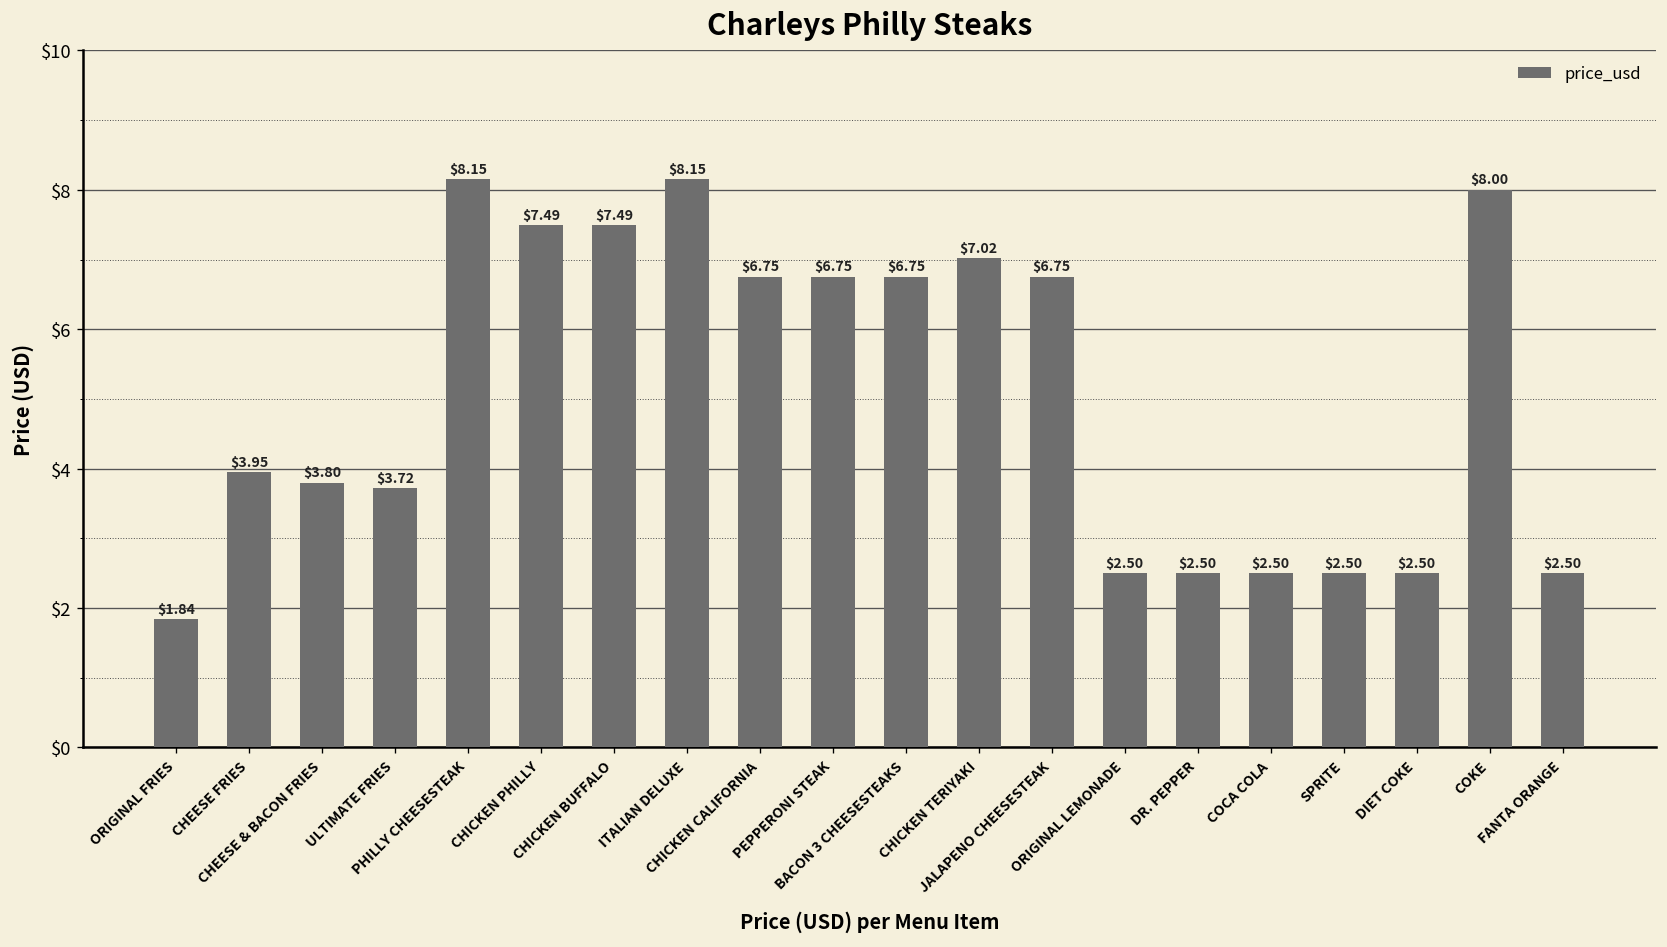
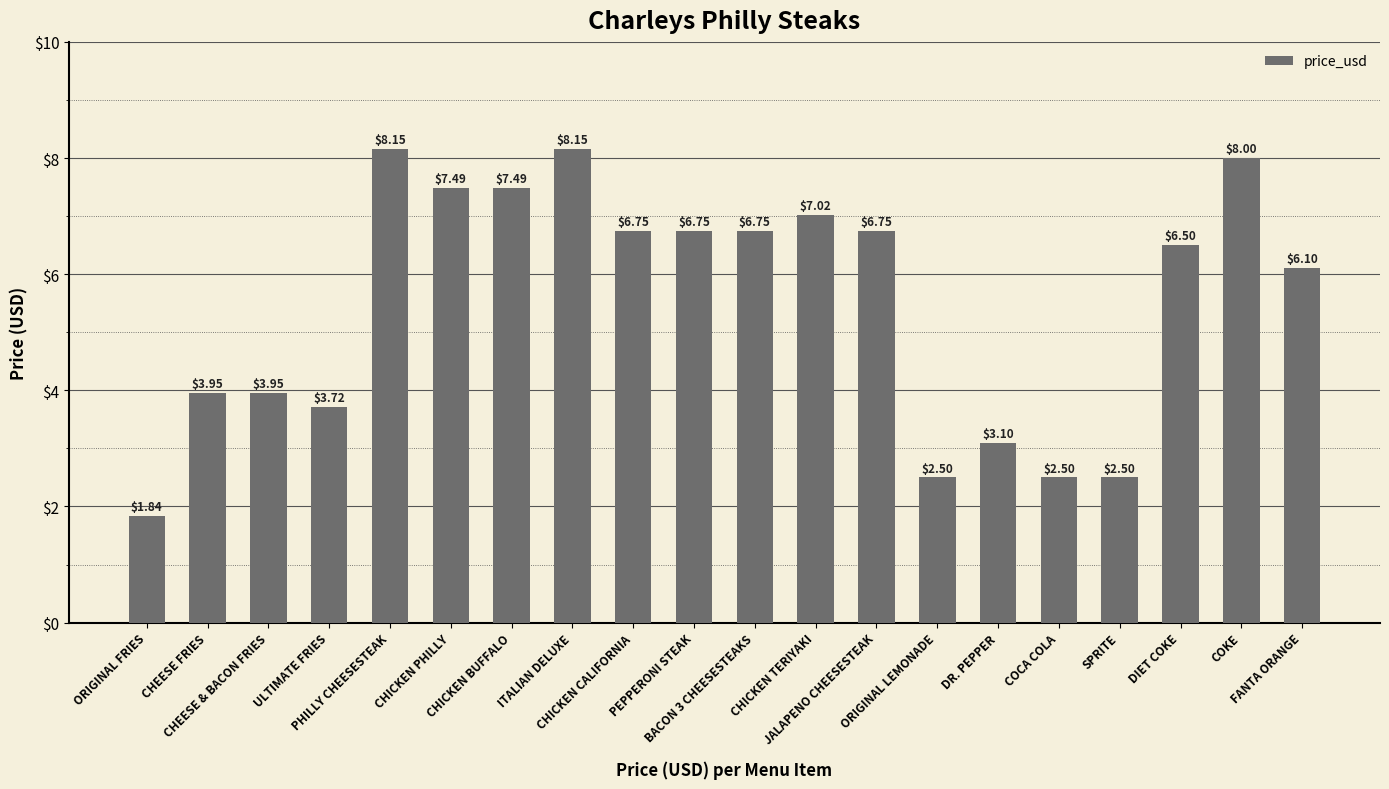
  {
    "ORIGINAL FRIES": "$1.84",
    "CHEESE FRIES": "$3.95",
-   "CHEESE & BACON FRIES": "$3.80",
+   "CHEESE & BACON FRIES": "$3.95",
    "ULTIMATE FRIES": "$3.72",
    "PHILLY CHEESESTEAK": "$8.15",
    "CHICKEN PHILLY": "$7.49",
    "CHICKEN BUFFALO": "$7.49",
    "ITALIAN DELUXE": "$8.15",
    "CHICKEN CALIFORNIA": "$6.75",
    "PEPPERONI STEAK": "$6.75",
    "BACON 3 CHEESESTEAKS": "$6.75",
    "CHICKEN TERIYAKI": "$7.02",
    "JALAPENO CHEESESTEAK": "$6.75",
    "ORIGINAL LEMONADE": "$2.50",
-   "DR. PEPPER": "$2.50",
+   "DR. PEPPER": "$3.10",
    "COCA COLA": "$2.50",
    "SPRITE": "$2.50",
-   "DIET COKE": "$2.50",
+   "DIET COKE": "$6.50",
    "COKE": "$8.00",
-   "FANTA ORANGE": "$2.50"
+   "FANTA ORANGE": "$6.10"
  }
